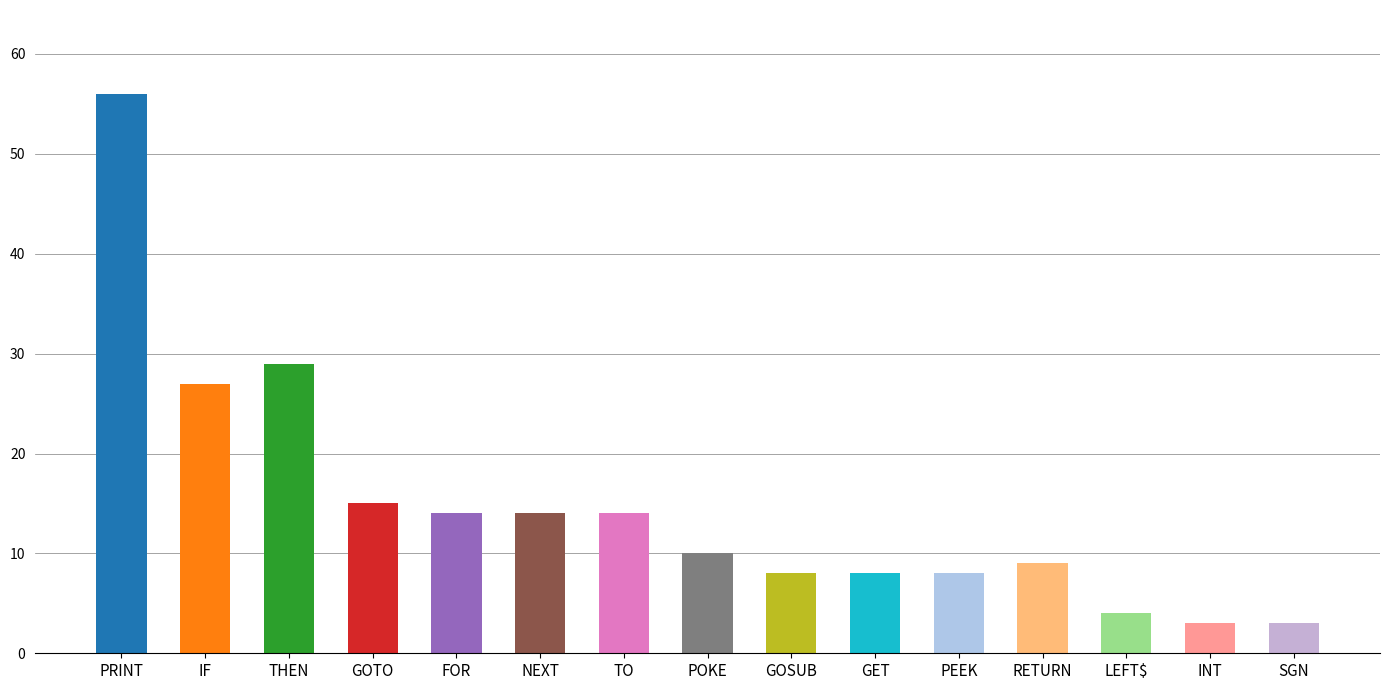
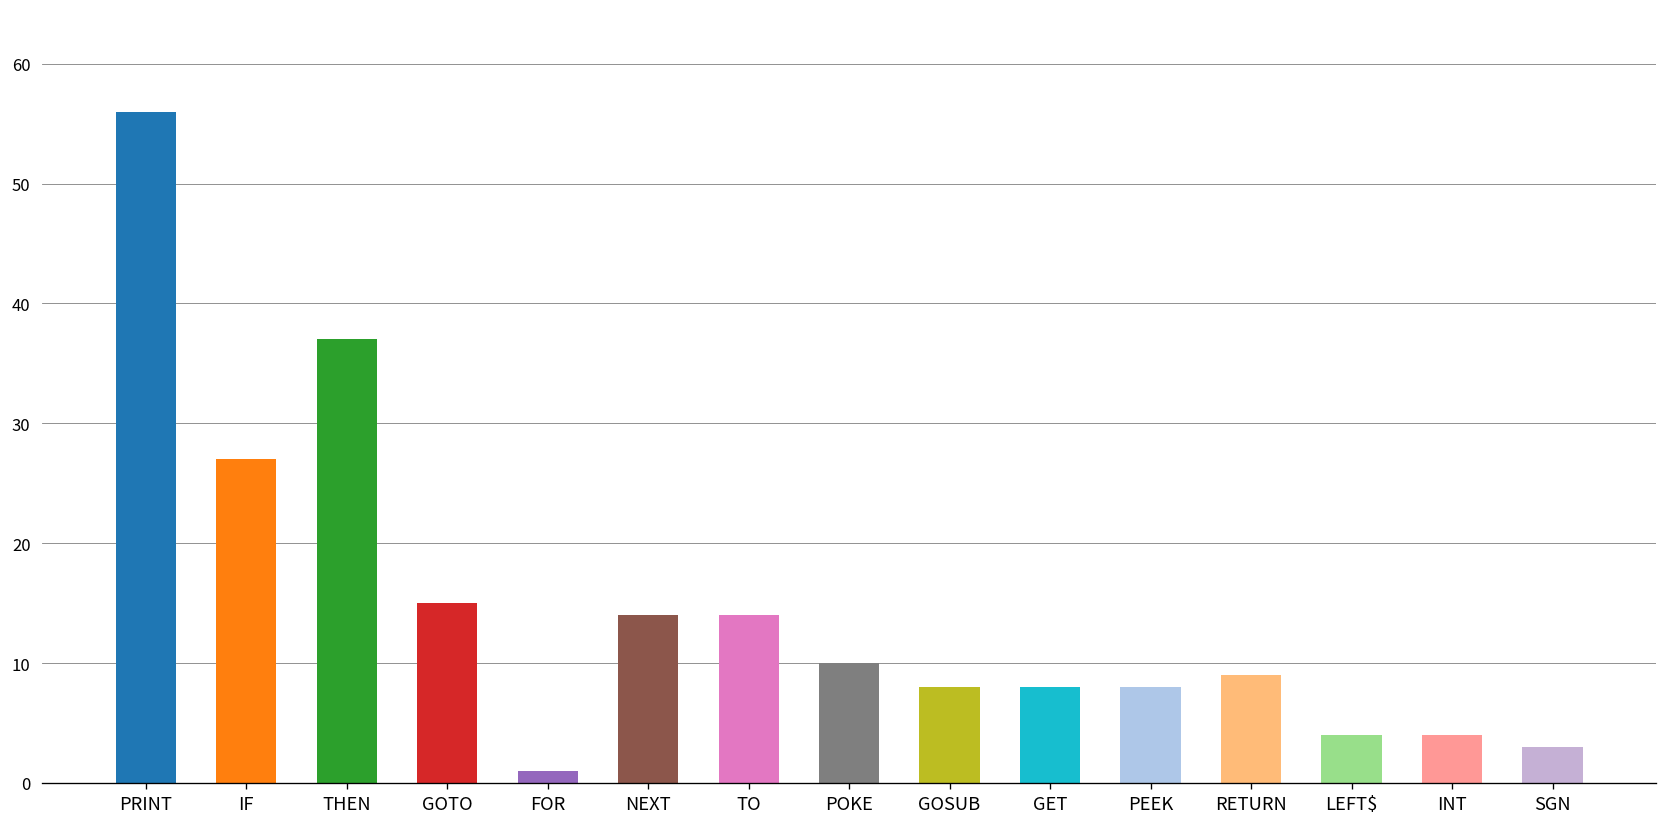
  {
    "PRINT": 56,
    "IF": 27,
-   "THEN": 29,
+   "THEN": 37,
    "GOTO": 15,
-   "FOR": 14,
+   "FOR": 1,
    "NEXT": 14,
    "TO": 14,
    "POKE": 10,
    "GOSUB": 8,
    "GET": 8,
    "PEEK": 8,
    "RETURN": 9,
    "LEFT$": 4,
-   "INT": 3,
+   "INT": 4,
    "SGN": 3
  }
